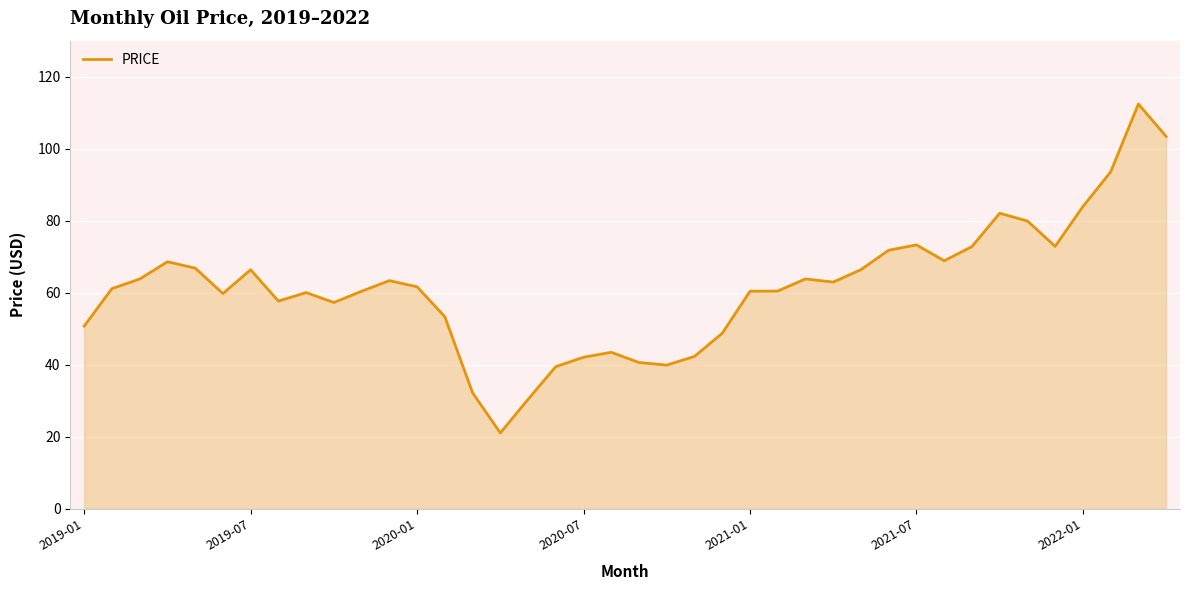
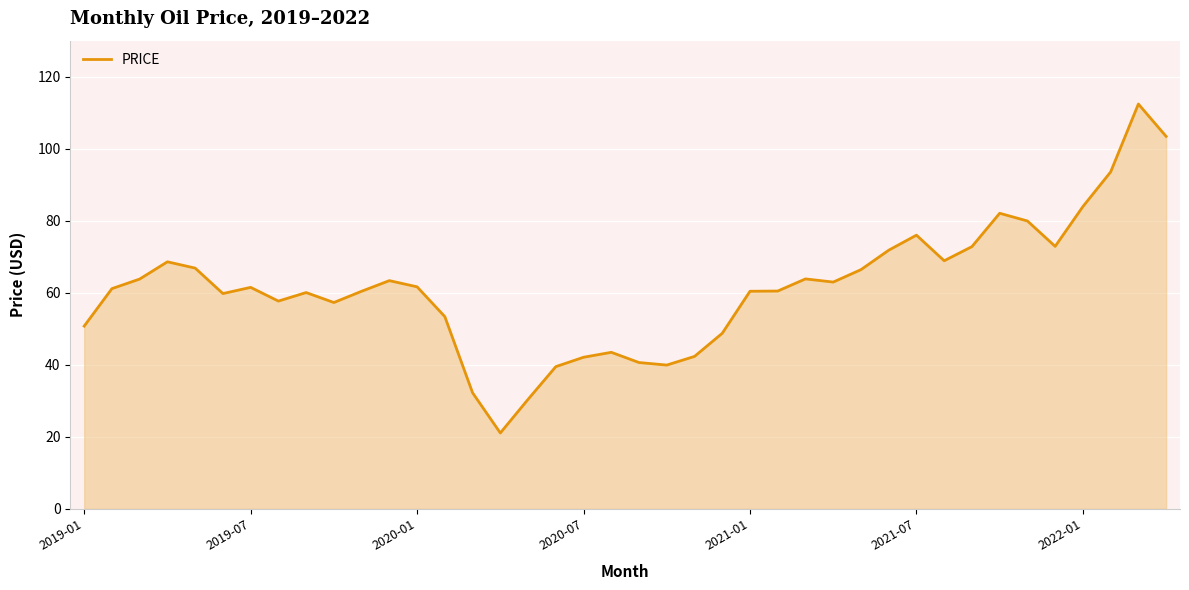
  {
    "2019-01": 51,
-   "2019-07": 66,
+   "2019-07": 61,
    "2020-01": 62,
    "2020-07": 42,
    "2021-01": 60,
-   "2021-07": 73,
+   "2021-07": 76,
    "2022-01": 84
  }
